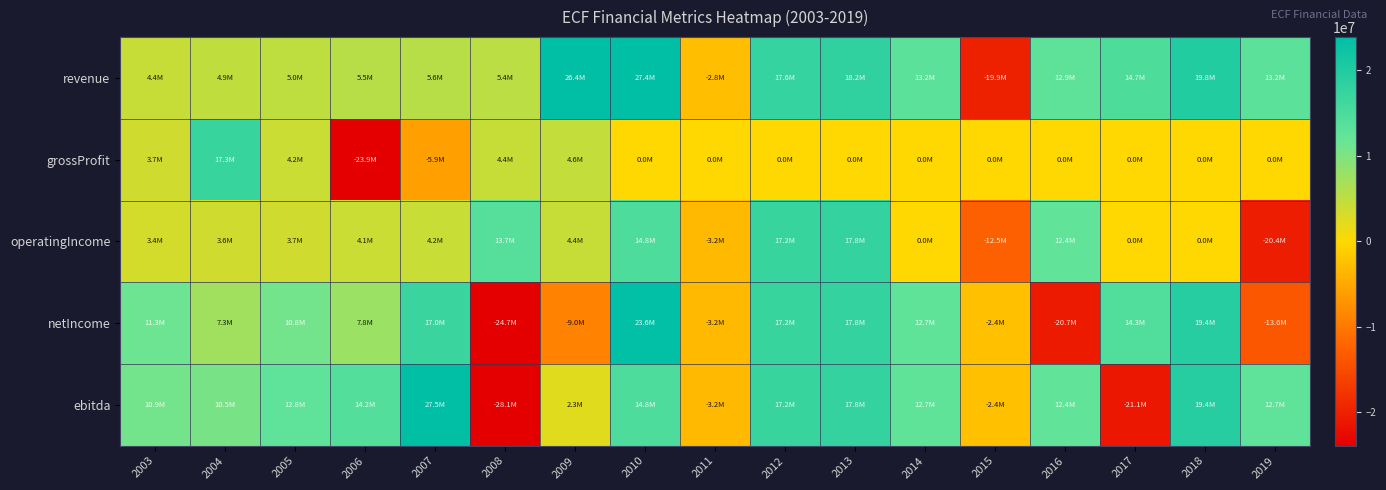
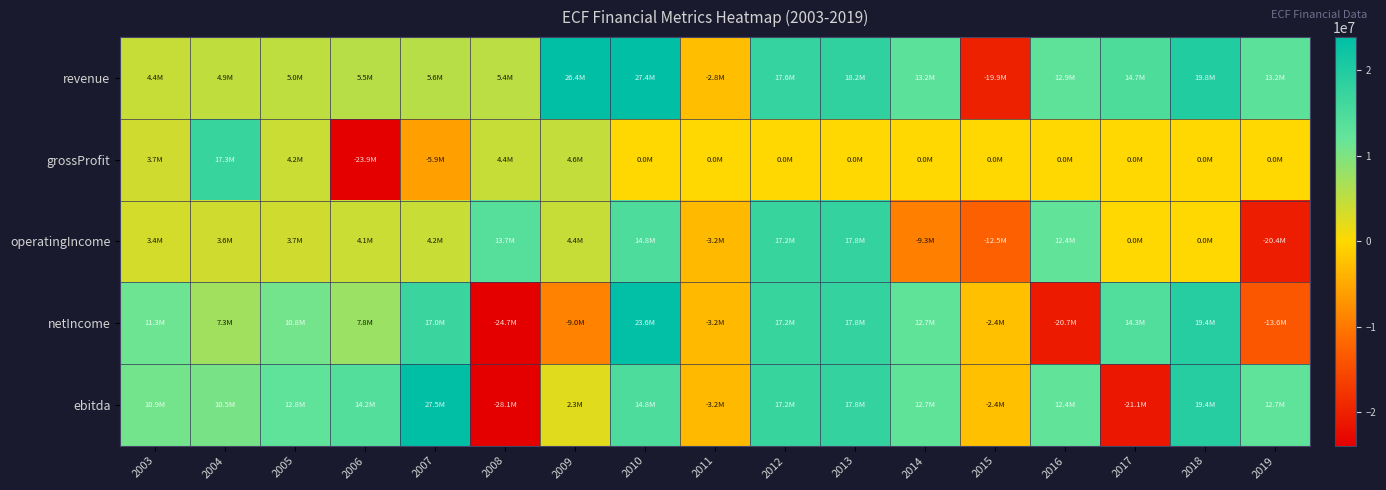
  {
    "revenue": {
      "2003": "4.4M",
      "2004": "4.9M",
      "2005": "5.0M",
      "2006": "5.5M",
      "2007": "5.6M",
      "2008": "5.4M",
      "2009": "26.4M",
      "2010": "27.4M",
      "2011": "-2.8M",
      "2012": "17.6M",
      "2013": "18.2M",
      "2014": "13.2M",
      "2015": "-19.9M",
      "2016": "12.9M",
      "2017": "14.7M",
      "2018": "19.8M",
      "2019": "13.2M"
    },
    "grossProfit": {
      "2003": "3.7M",
      "2004": "17.3M",
      "2005": "4.2M",
      "2006": "-23.9M",
      "2007": "-5.9M",
      "2008": "4.4M",
      "2009": "4.6M",
      "2010": "0.0M",
      "2011": "0.0M",
      "2012": "0.0M",
      "2013": "0.0M",
      "2014": "0.0M",
      "2015": "0.0M",
      "2016": "0.0M",
      "2017": "0.0M",
      "2018": "0.0M",
      "2019": "0.0M"
    },
    "operatingIncome": {
      "2003": "3.4M",
      "2004": "3.6M",
      "2005": "3.7M",
      "2006": "4.1M",
      "2007": "4.2M",
      "2008": "13.7M",
      "2009": "4.4M",
      "2010": "14.8M",
      "2011": "-3.2M",
      "2012": "17.2M",
      "2013": "17.8M",
-     "2014": "0.0M",
+     "2014": "-9.3M",
      "2015": "-12.5M",
      "2016": "12.4M",
      "2017": "0.0M",
      "2018": "0.0M",
      "2019": "-20.4M"
    },
    "netIncome": {
      "2003": "11.3M",
      "2004": "7.3M",
      "2005": "10.8M",
      "2006": "7.8M",
      "2007": "17.0M",
      "2008": "-24.7M",
      "2009": "-9.0M",
      "2010": "23.6M",
      "2011": "-3.2M",
      "2012": "17.2M",
      "2013": "17.8M",
      "2014": "12.7M",
      "2015": "-2.4M",
      "2016": "-20.7M",
      "2017": "14.3M",
      "2018": "19.4M",
      "2019": "-13.6M"
    },
    "ebitda": {
      "2003": "10.9M",
      "2004": "10.5M",
      "2005": "12.8M",
      "2006": "14.2M",
      "2007": "27.5M",
      "2008": "-28.1M",
      "2009": "2.3M",
      "2010": "14.8M",
      "2011": "-3.2M",
      "2012": "17.2M",
      "2013": "17.8M",
      "2014": "12.7M",
      "2015": "-2.4M",
      "2016": "12.4M",
      "2017": "-21.1M",
      "2018": "19.4M",
      "2019": "12.7M"
    }
  }
